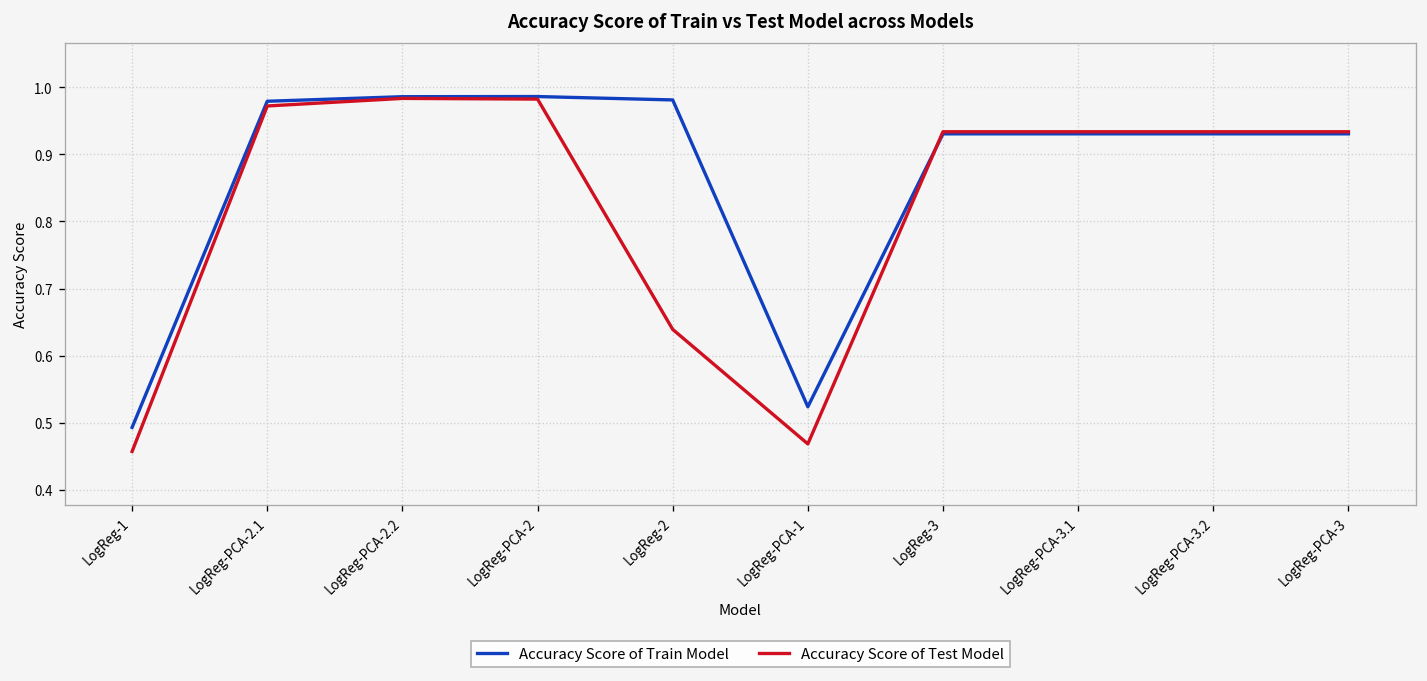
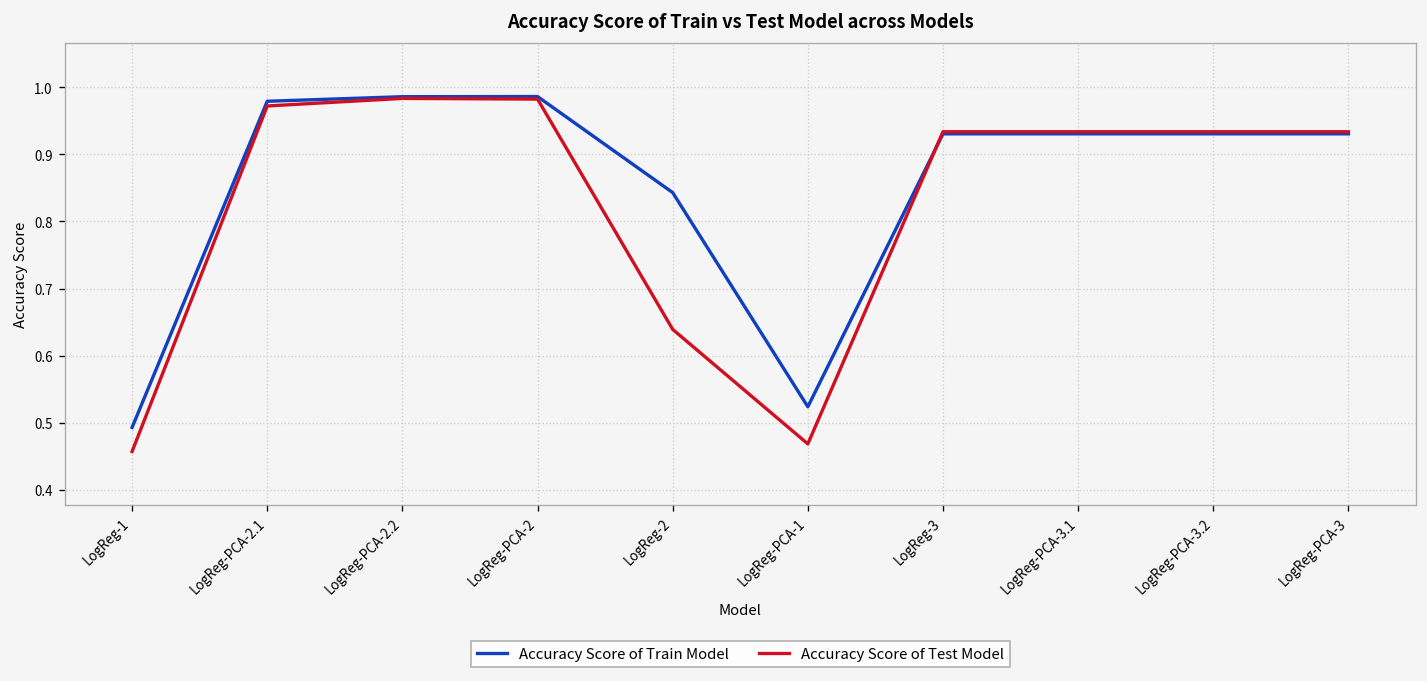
  {
    "Accuracy Score of Train Model": {
      "LogReg-1": 0.49,
      "LogReg-PCA-2.1": 0.98,
-     "LogReg-2": 0.98,
+     "LogReg-2": 0.84,
      "LogReg-PCA-1": 0.52
    },
    "Accuracy Score of Test Model": {
      "LogReg-1": 0.46,
      "LogReg-PCA-2.1": 0.97,
      "LogReg-2": 0.64,
      "LogReg-PCA-1": 0.47
    }
  }
